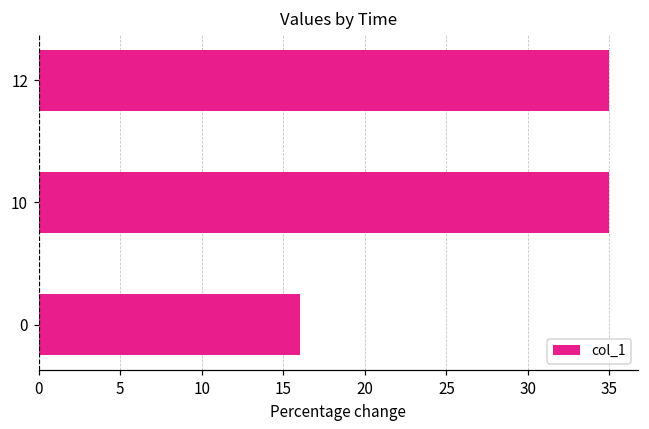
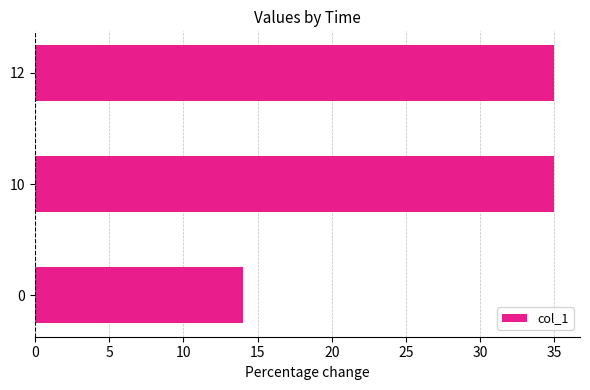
  {
    "12": 35,
    "10": 35,
-   "0": 16
+   "0": 14
  }
